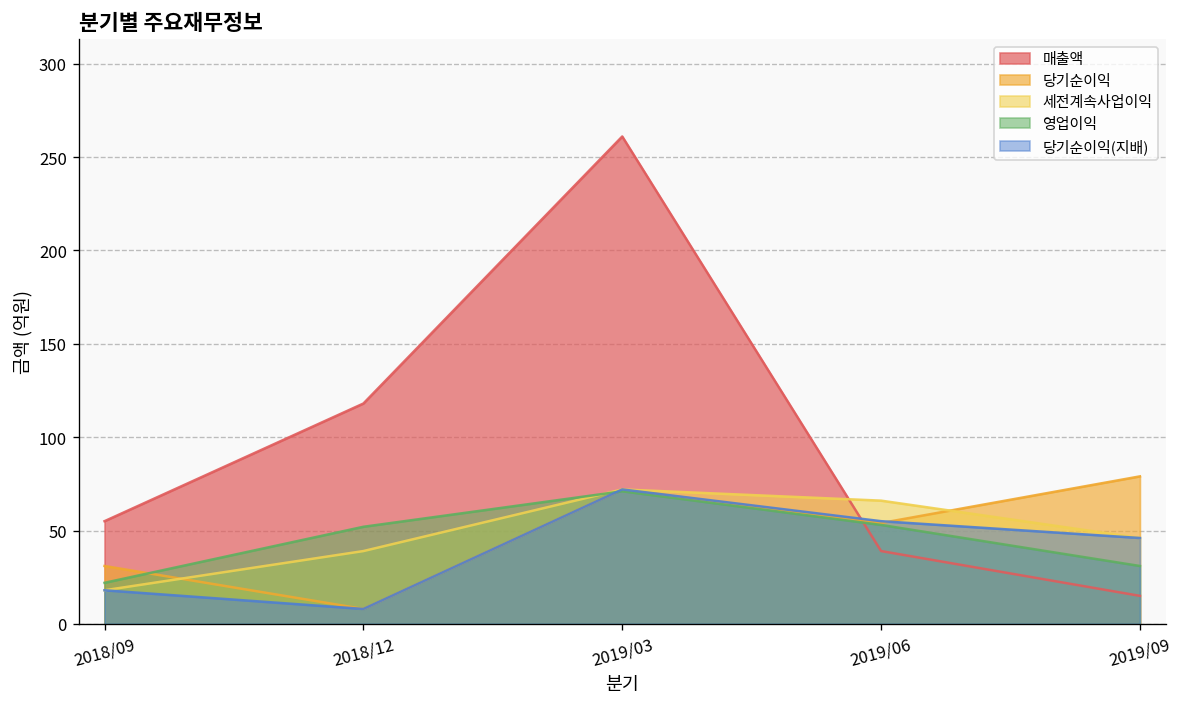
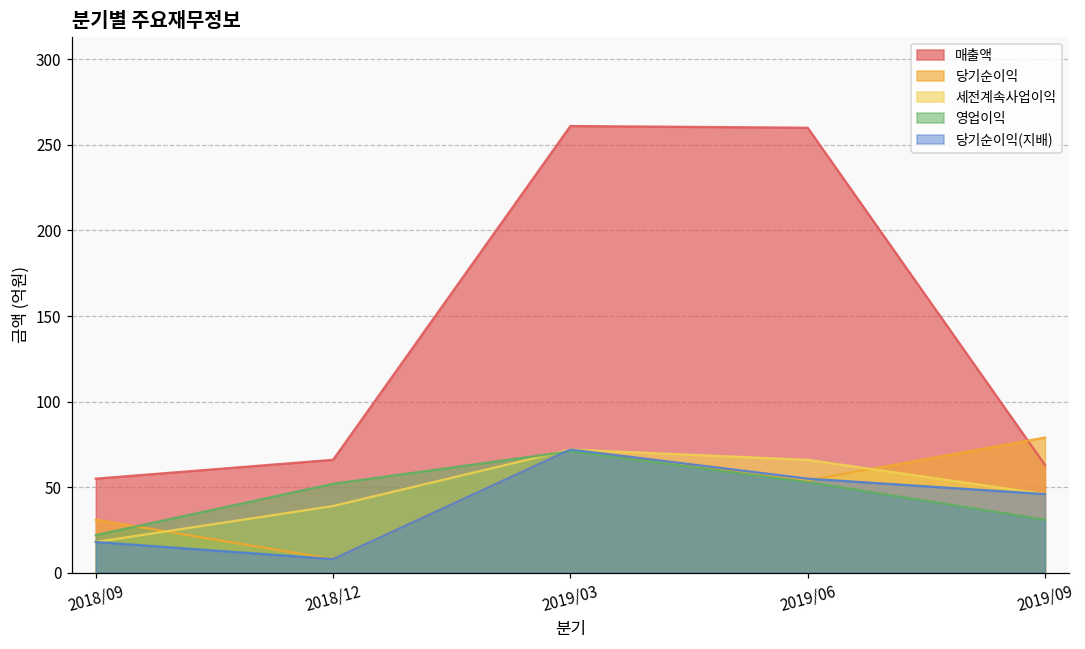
  {
    "매출액": {
      "2018/09": 55,
-     "2018/12": 118,
+     "2018/12": 66,
      "2019/03": 261,
-     "2019/06": 39,
-     "2019/09": 15
+     "2019/06": 260,
+     "2019/09": 63
    },
    "영업이익": {
      "2018/09": 22,
      "2018/12": 52,
      "2019/09": 31
    }
  }
